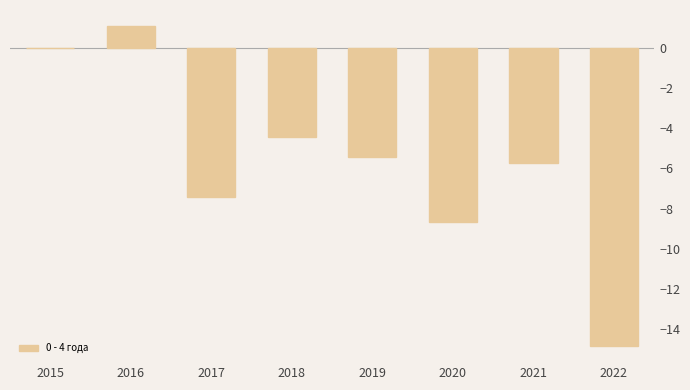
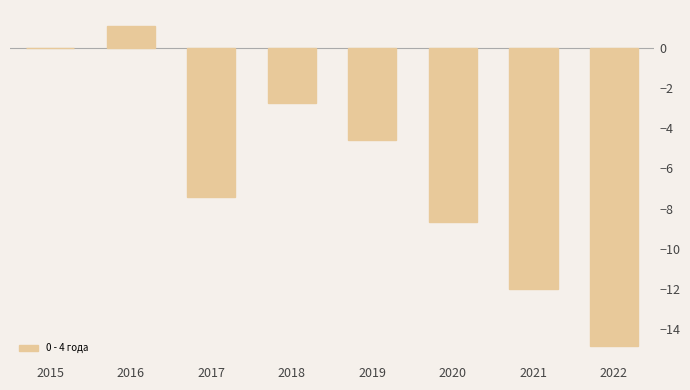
  {
    "2015": 0.0,
    "2016": 1.1,
    "2017": -7.4,
-   "2018": -4.4,
-   "2019": -5.4,
+   "2018": -2.7,
+   "2019": -4.6,
    "2020": -8.6,
-   "2021": -5.7,
+   "2021": -12.0,
    "2022": -14.8
  }
